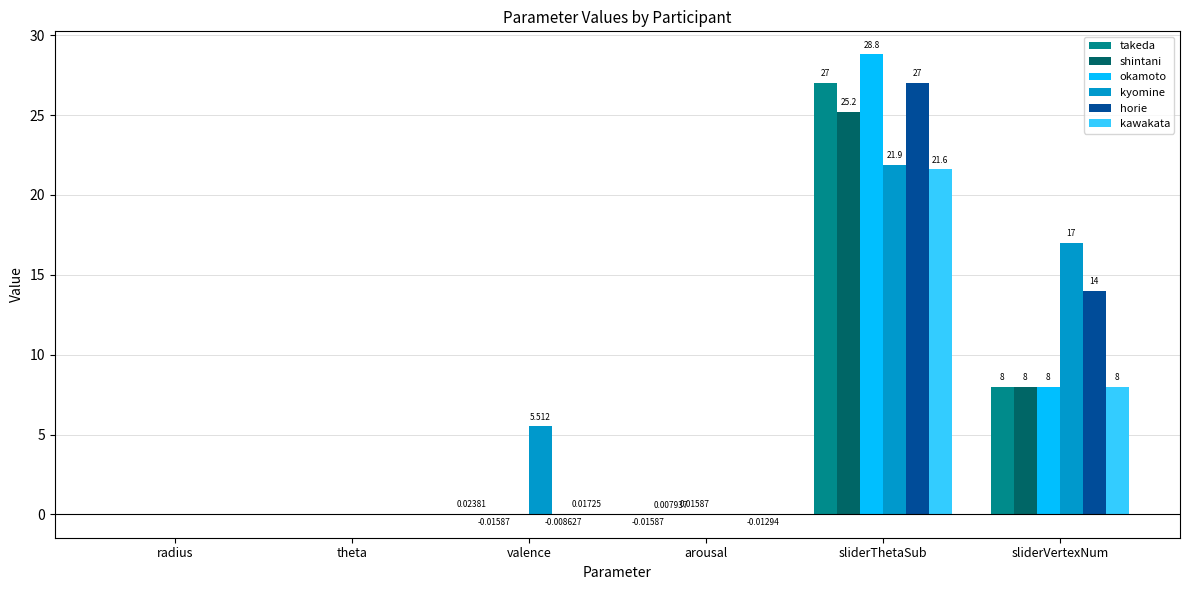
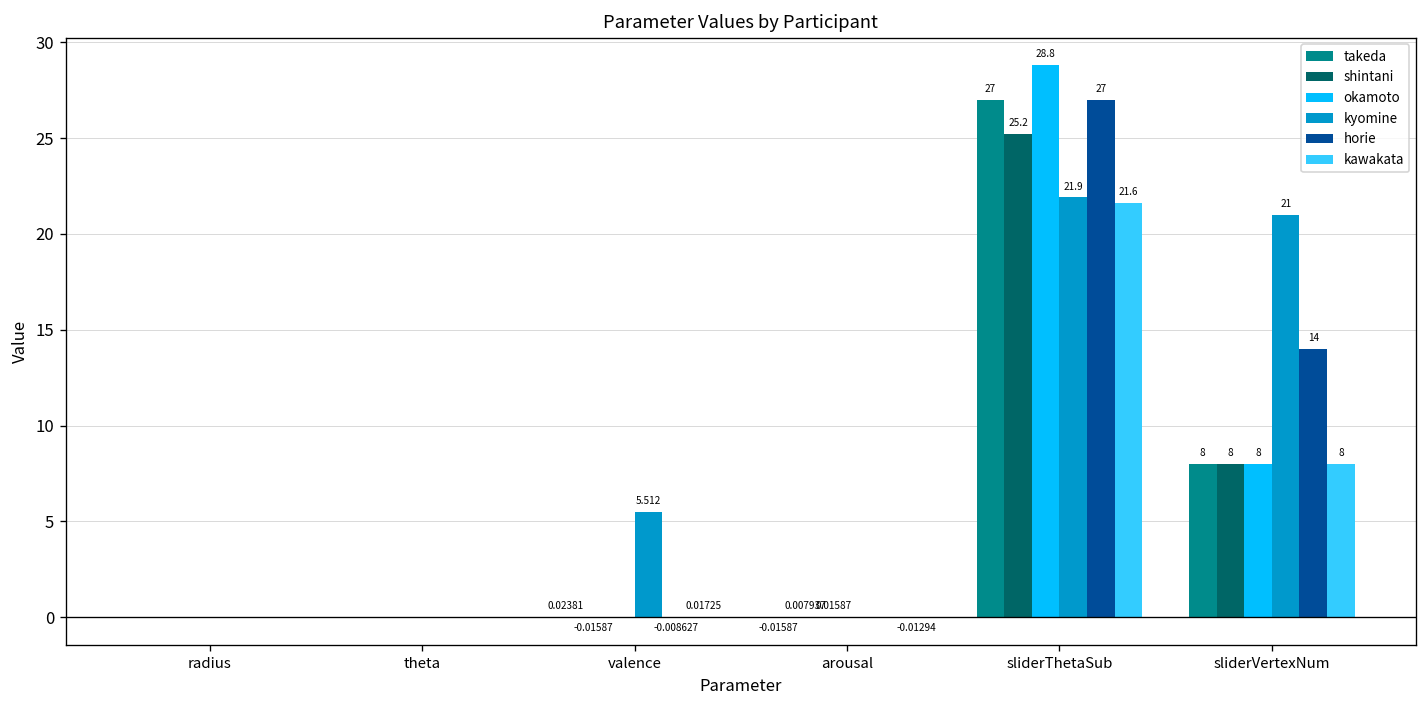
  {
    "kyomine": {
      "valence": 5.512,
      "sliderThetaSub": 21.9,
-     "sliderVertexNum": 17
+     "sliderVertexNum": 21
    }
  }
